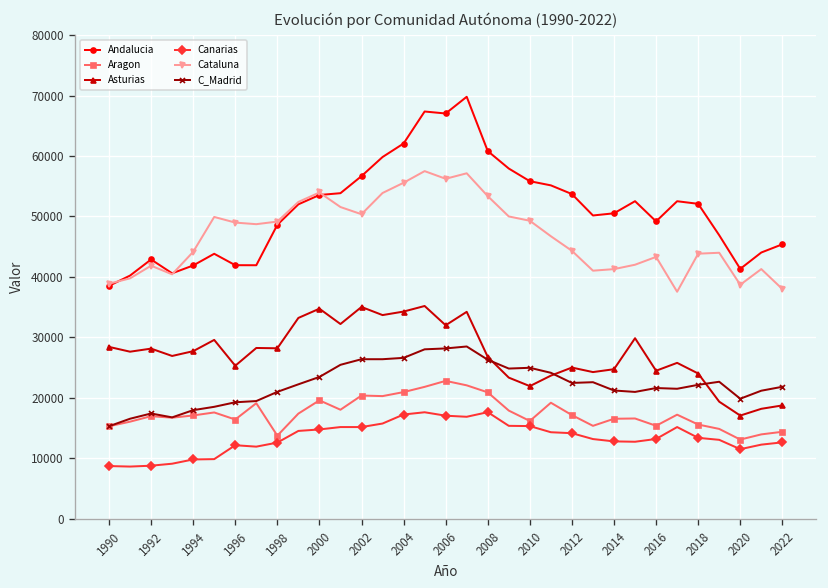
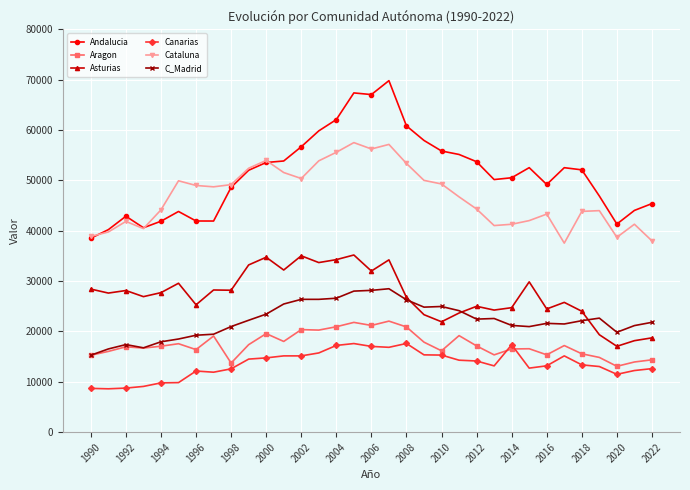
  {
    "Aragon": {
      "1994": 17000,
      "1996": 16000,
      "1998": 14000,
      "2000": 20000,
      "2002": 20000,
      "2004": 21000,
-     "2006": 23000,
+     "2006": 21000,
      "2008": 21000,
      "2010": 16000,
      "2012": 17000,
      "2014": 17000,
      "2016": 15000,
      "2018": 16000,
      "2020": 13000,
      "2022": 14000
    },
    "Canarias": {
      "1990": 9000,
      "1992": 9000,
      "1994": 10000,
      "1996": 12000,
      "1998": 13000,
      "2000": 15000,
      "2002": 15000,
      "2004": 17000,
      "2006": 17000,
      "2008": 18000,
      "2010": 15000,
      "2012": 14000,
-     "2014": 13000,
+     "2014": 17000,
      "2016": 13000,
      "2018": 13000,
      "2020": 11000,
      "2022": 13000
    },
    "Cataluna": {
      "1992": 42000,
      "1994": 44000,
      "1996": 49000,
      "1998": 49000,
      "2002": 50000,
      "2004": 56000,
      "2006": 56000,
      "2008": 53000,
      "2010": 49000,
      "2012": 44000,
      "2014": 41000,
      "2016": 43000,
      "2018": 44000,
      "2020": 39000,
      "2022": 38000
    }
  }
